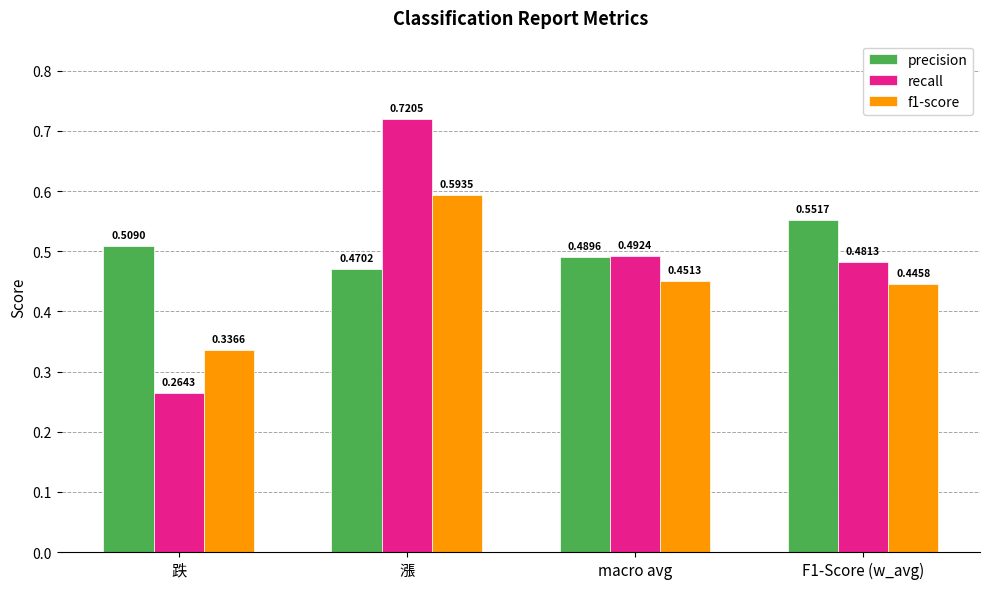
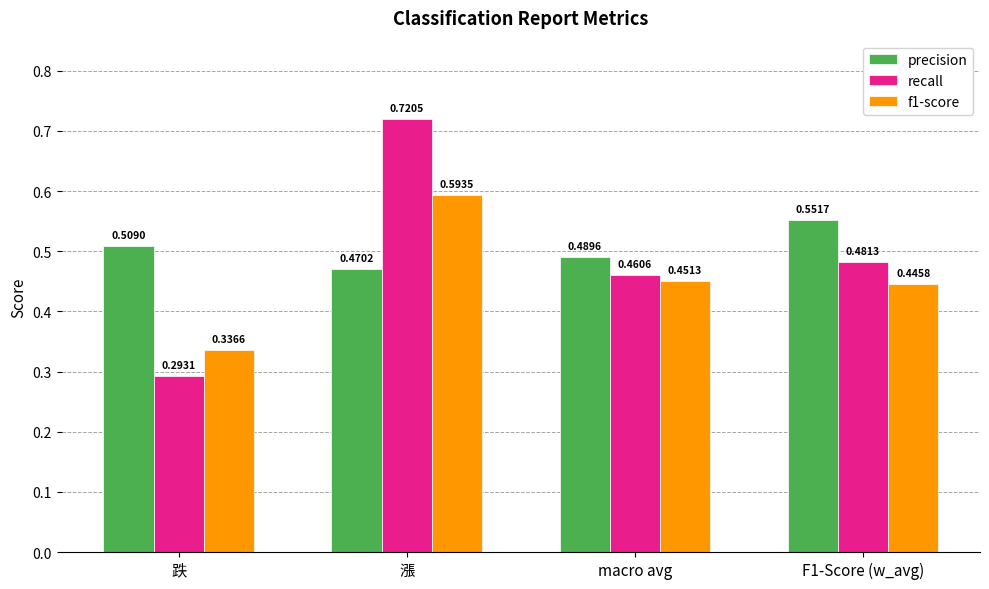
  {
    "precision": {
      "跌": 0.5090,
      "漲": 0.4702,
      "macro avg": 0.4896,
      "F1-Score (w_avg)": 0.5517
    },
    "recall": {
-     "跌": 0.2643,
+     "跌": 0.2931,
      "漲": 0.7205,
-     "macro avg": 0.4924,
+     "macro avg": 0.4606,
      "F1-Score (w_avg)": 0.4813
    },
    "f1-score": {
      "跌": 0.3366,
      "漲": 0.5935,
      "macro avg": 0.4513,
      "F1-Score (w_avg)": 0.4458
    }
  }
